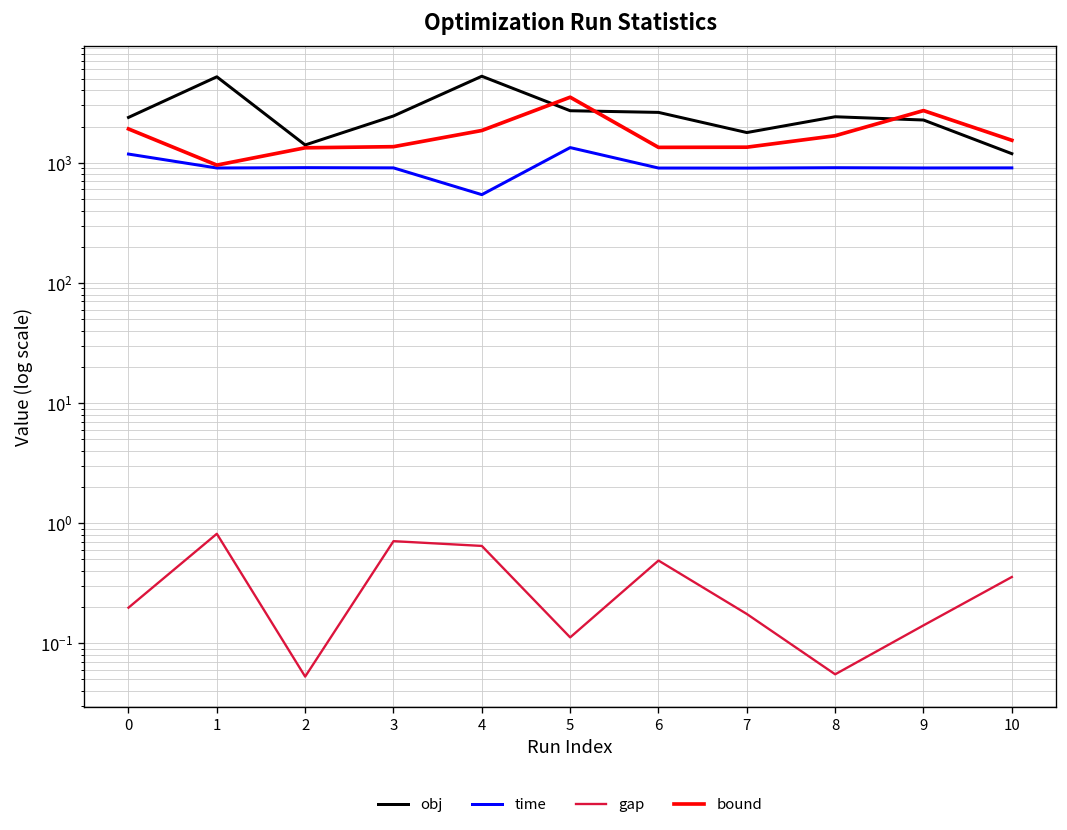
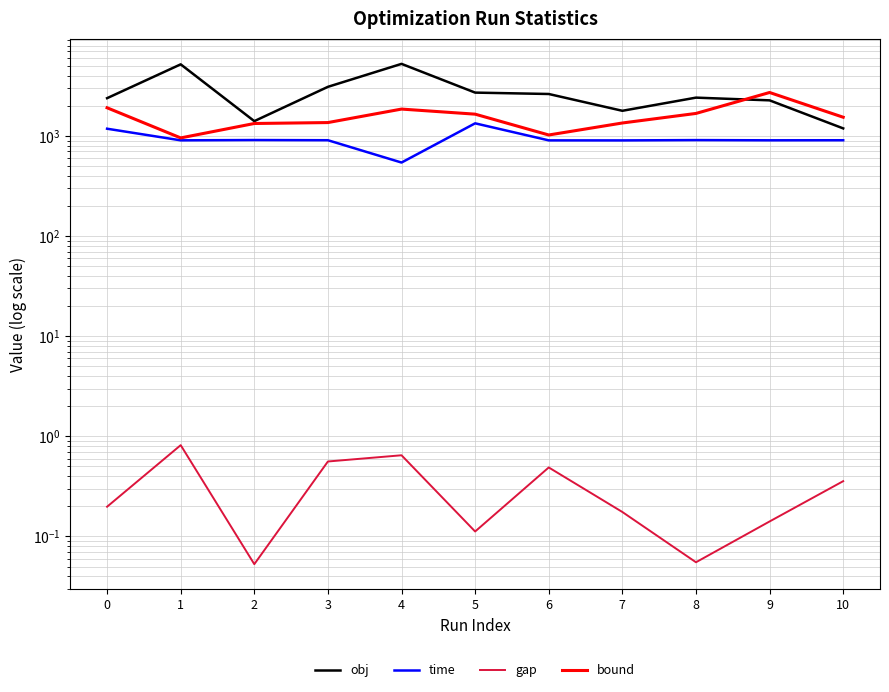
  {
    "obj": {
      "0": 2400,
      "1": 5000,
-     "3": 2400,
+     "3": 3100,
      "4": 5000,
      "5": 2700,
      "6": 2600,
      "7": 1800,
      "8": 2400,
      "9": 2300,
      "10": 1200
    },
    "time": {
      "0": 1200,
      "2": 900,
      "3": 900,
      "4": 500,
      "5": 1300,
      "6": 900,
      "7": 900,
      "8": 900,
      "9": 900,
      "10": 900
    },
    "gap": {
      "0": 0.2,
      "1": 0.8,
      "2": 0.05,
-     "3": 0.7,
+     "3": 0.6,
      "4": 0.6,
      "5": 0.11,
      "6": 0.5,
      "7": 0.18,
      "8": 0.06,
      "9": 0.14,
      "10": 0.36
    },
    "bound": {
      "0": 1900,
      "3": 1400,
      "4": 1900,
-     "5": 3500,
-     "6": 1300,
+     "5": 1600,
+     "6": 1000,
      "7": 1300,
      "8": 1700,
      "9": 2700,
      "10": 1500
    }
  }
